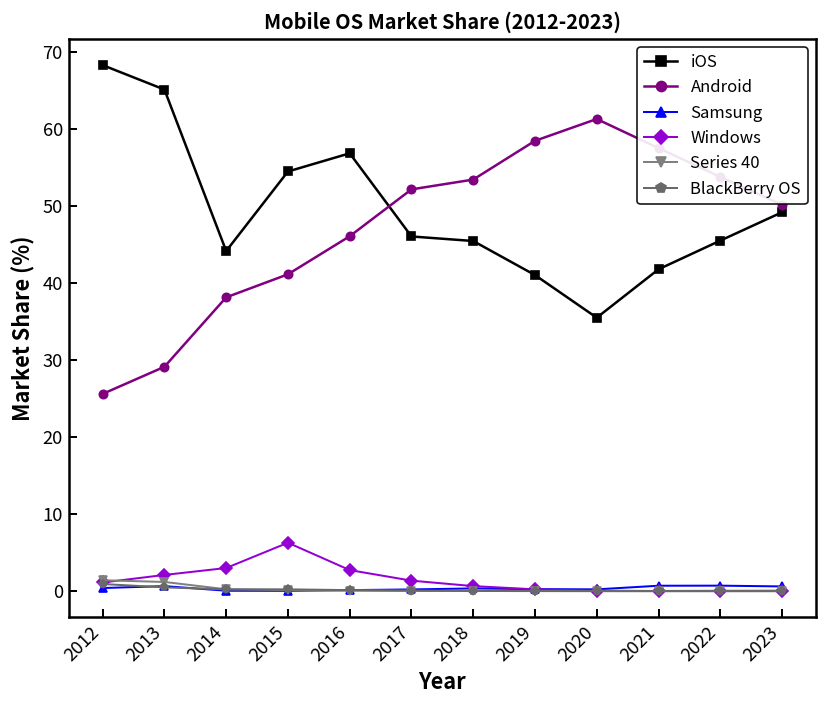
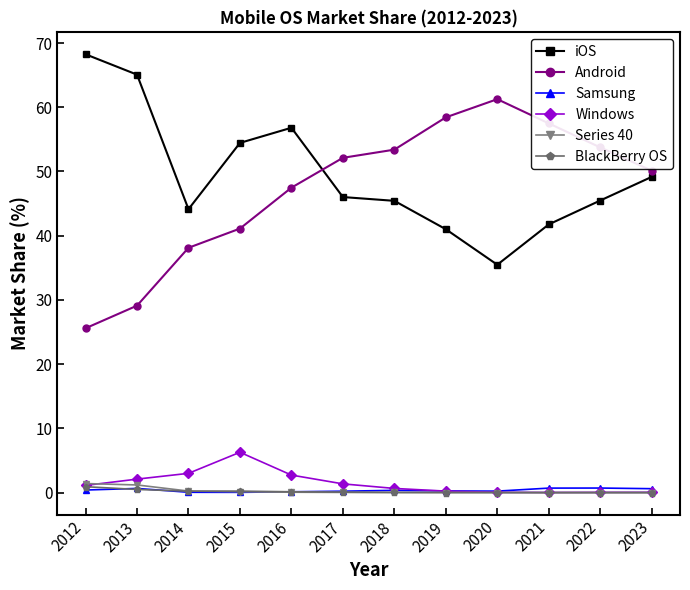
  {
    "iOS": {
      "2012": 68,
      "2013": 65,
      "2014": 44,
      "2015": 54,
      "2016": 57,
      "2017": 46,
      "2018": 45,
      "2019": 41,
      "2020": 35,
      "2021": 42,
      "2022": 45,
      "2023": 49
    },
    "Android": {
      "2012": 26,
      "2013": 29,
      "2014": 38,
      "2015": 41,
-     "2016": 46,
+     "2016": 47,
      "2017": 52,
      "2018": 53,
      "2019": 58,
      "2020": 61,
      "2023": 50
    },
    "Samsung": {
      "2012": 0,
      "2021": 1,
      "2022": 1,
      "2023": 1
    },
    "Windows": {
      "2013": 2,
      "2014": 3,
      "2015": 6,
      "2016": 3,
      "2017": 1
    }
  }
